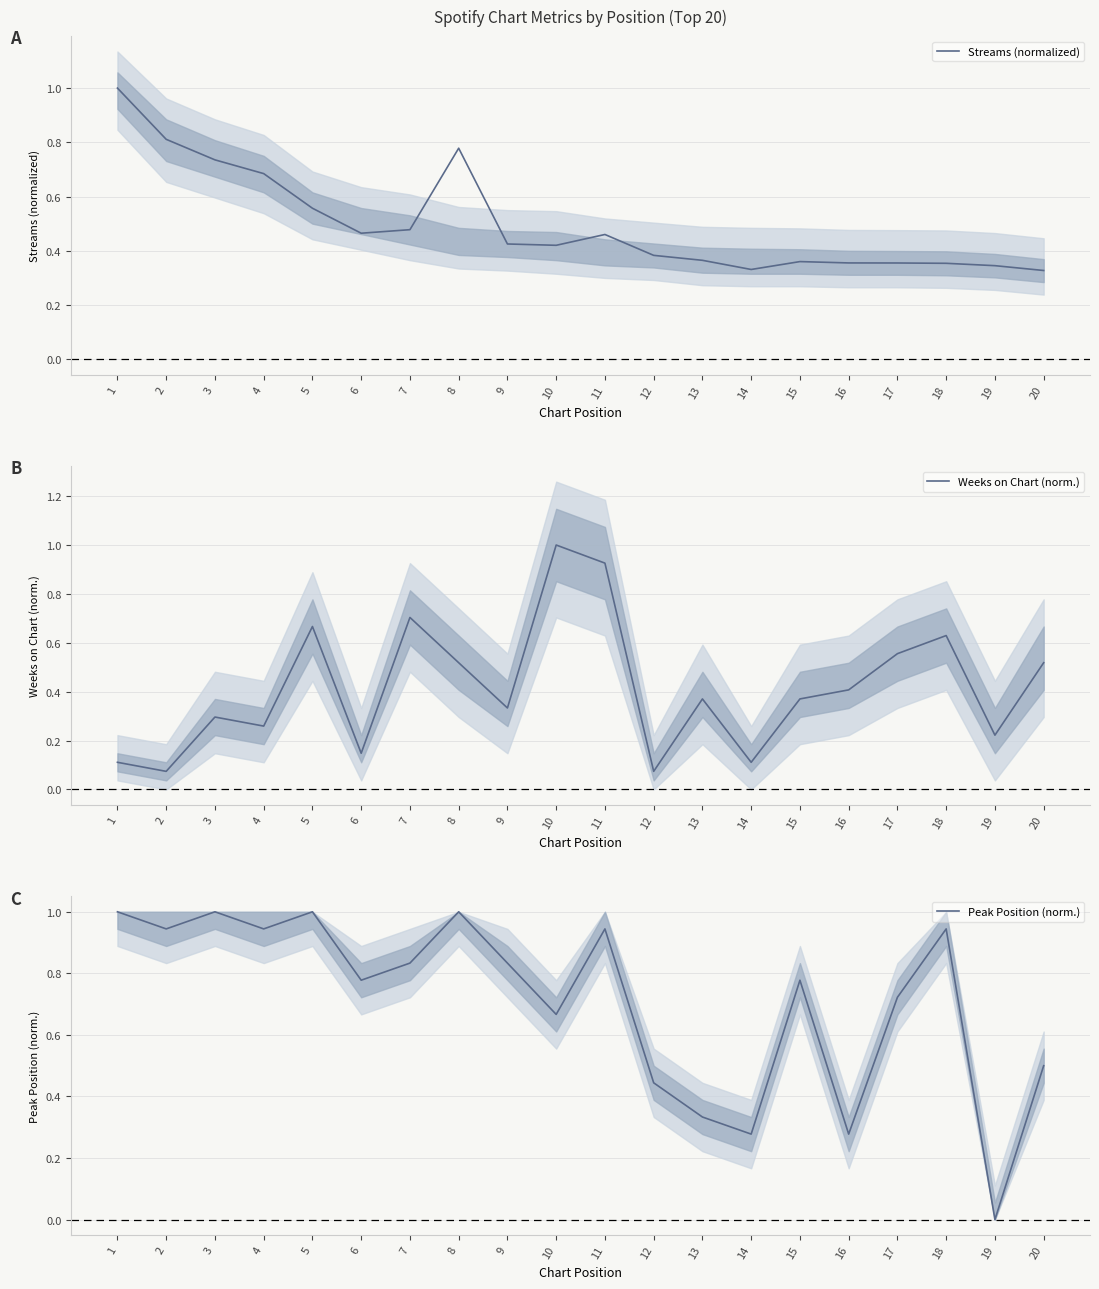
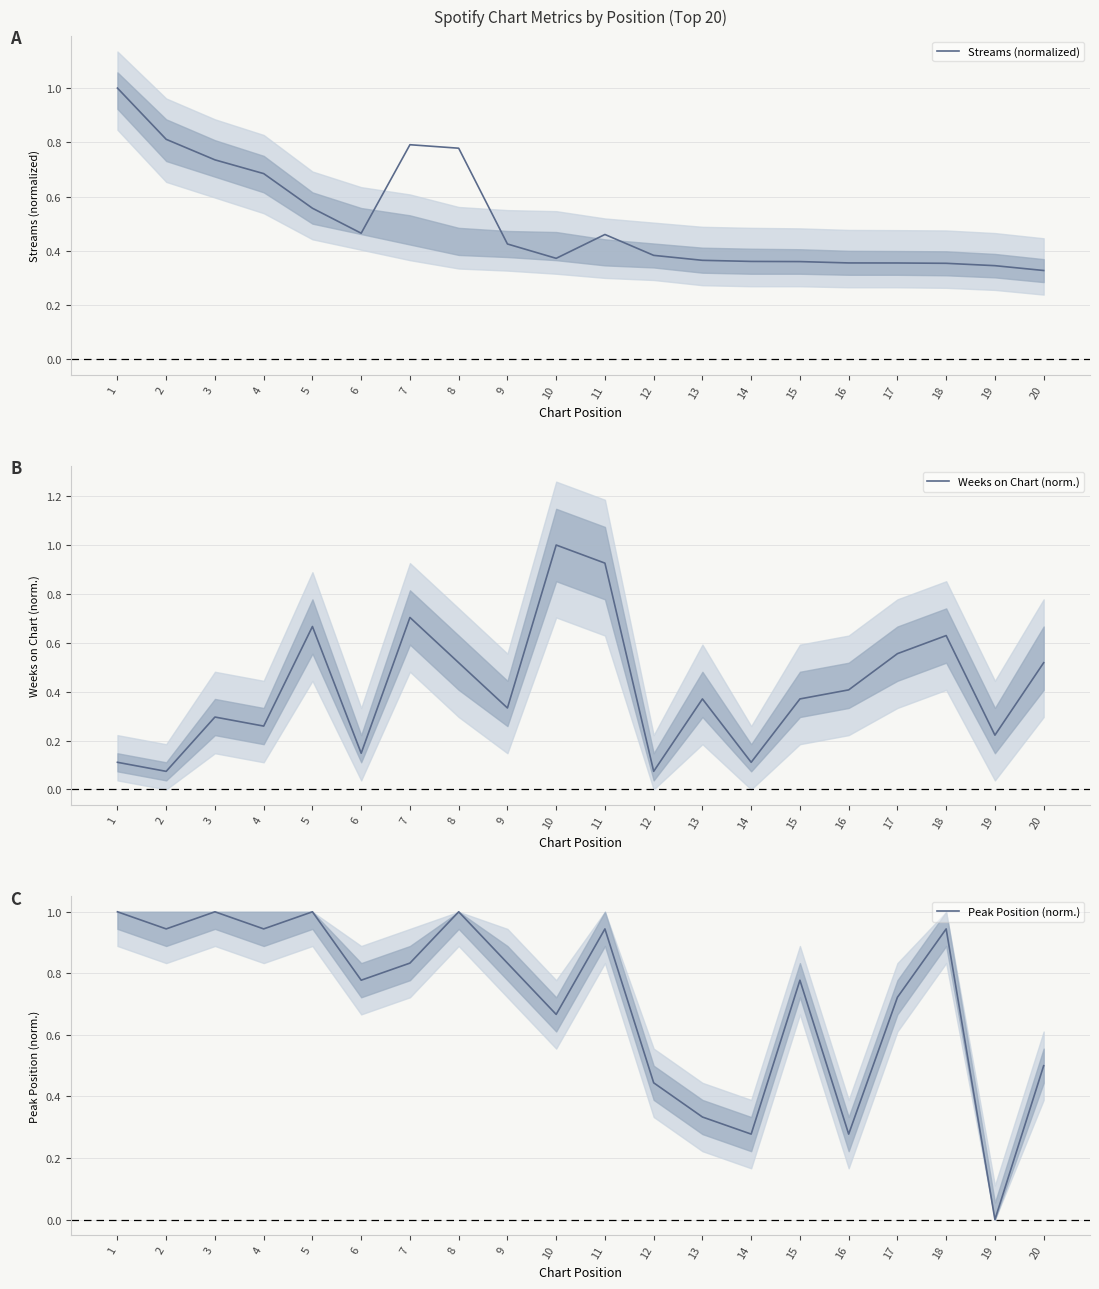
  {
    "Spotify Chart Metrics by Position (Top 20)": {
      "Streams (normalized)": {
        "1": 1.00,
        "2": 0.81,
        "3": 0.74,
        "4": 0.68,
        "5": 0.56,
        "6": 0.46,
-       "7": 0.48,
+       "7": 0.79,
        "8": 0.78,
        "9": 0.43,
-       "10": 0.42,
+       "10": 0.37,
        "11": 0.46,
        "12": 0.38,
        "13": 0.37,
-       "14": 0.33,
+       "14": 0.36,
        "15": 0.36,
        "16": 0.36,
        "17": 0.36,
        "18": 0.35,
        "19": 0.35,
        "20": 0.33
      }
    }
  }
